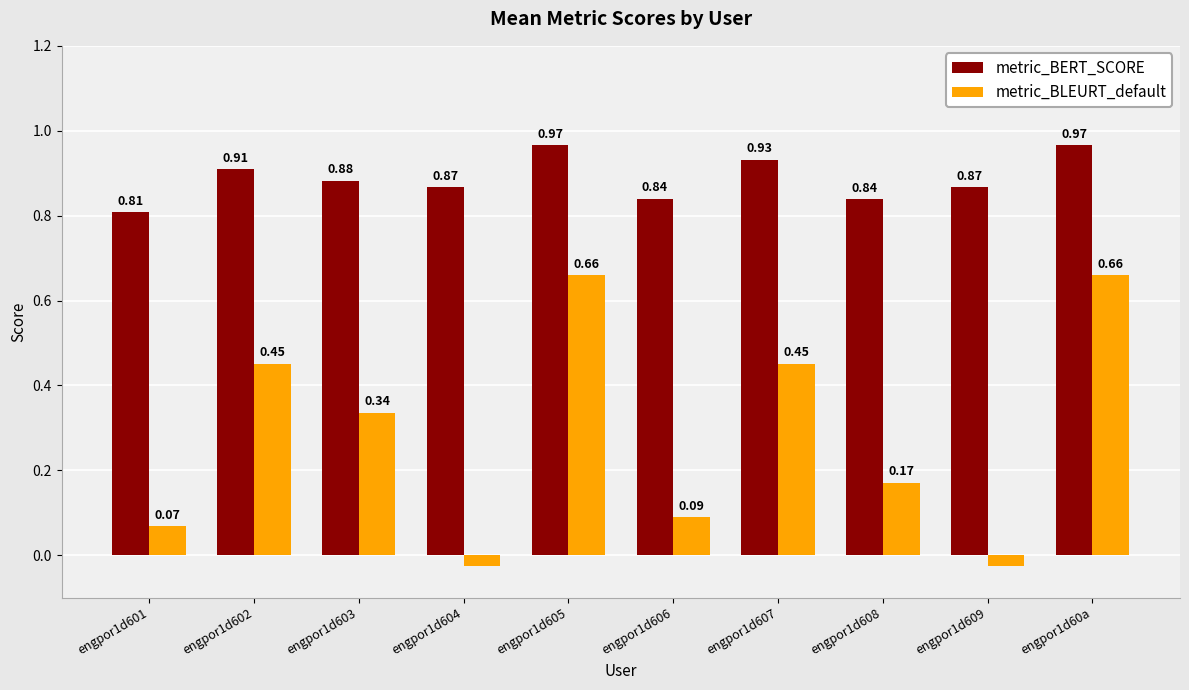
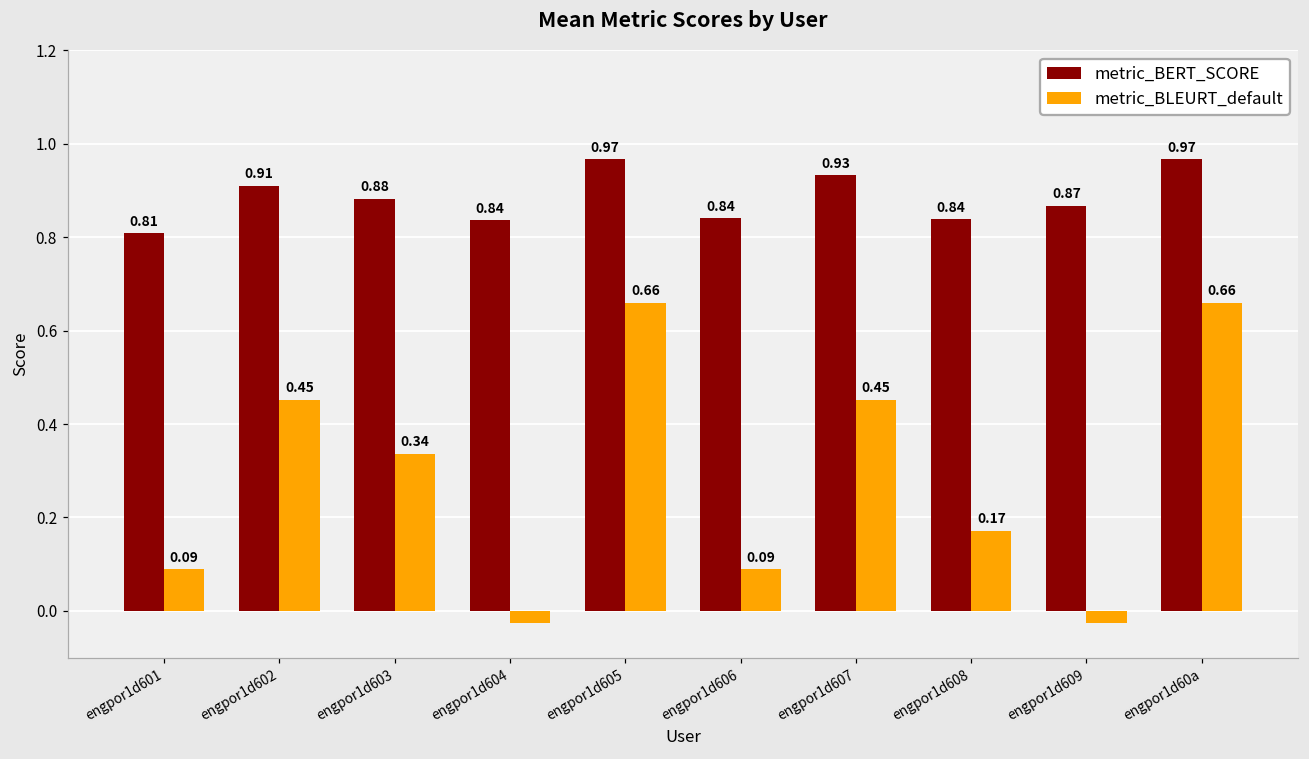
  {
    "metric_BERT_SCORE": {
      "engpor1d601": 0.81,
      "engpor1d602": 0.91,
      "engpor1d603": 0.88,
-     "engpor1d604": 0.87,
+     "engpor1d604": 0.84,
      "engpor1d605": 0.97,
      "engpor1d606": 0.84,
      "engpor1d607": 0.93,
      "engpor1d608": 0.84,
      "engpor1d609": 0.87,
      "engpor1d60a": 0.97
    },
    "metric_BLEURT_default": {
-     "engpor1d601": 0.07,
+     "engpor1d601": 0.09,
      "engpor1d602": 0.45,
      "engpor1d603": 0.34,
      "engpor1d605": 0.66,
      "engpor1d606": 0.09,
      "engpor1d607": 0.45,
      "engpor1d608": 0.17,
      "engpor1d60a": 0.66
    }
  }
